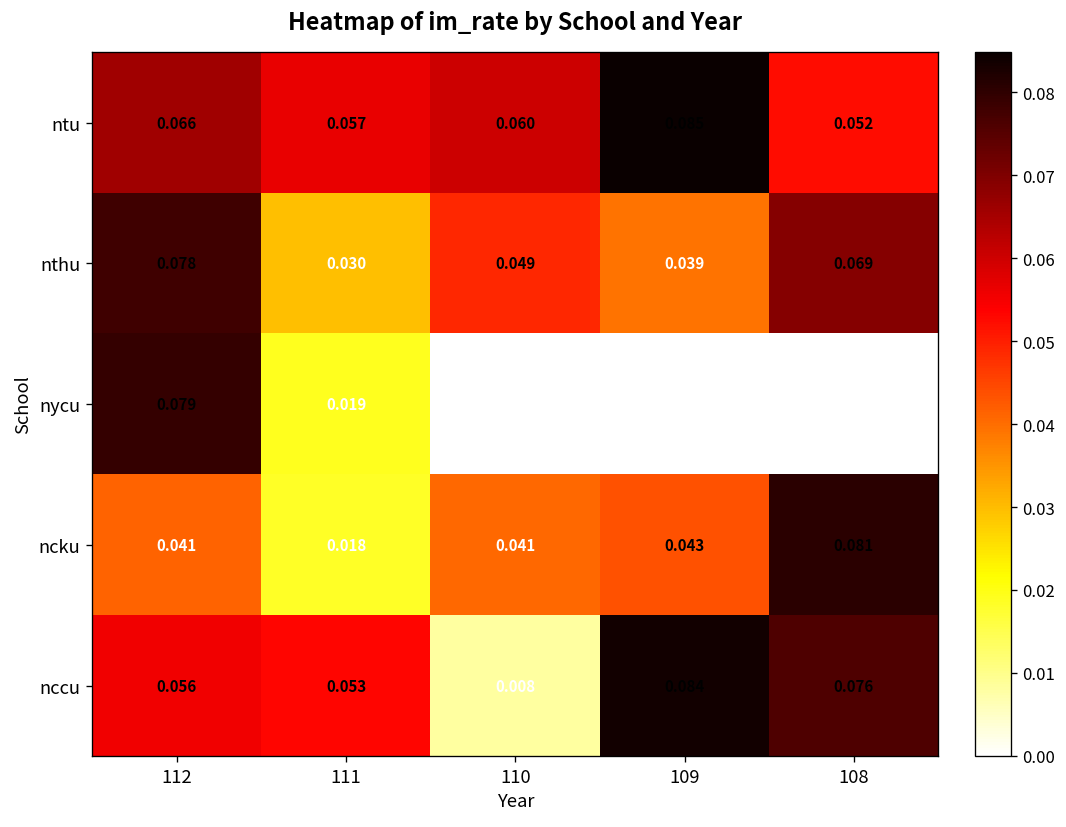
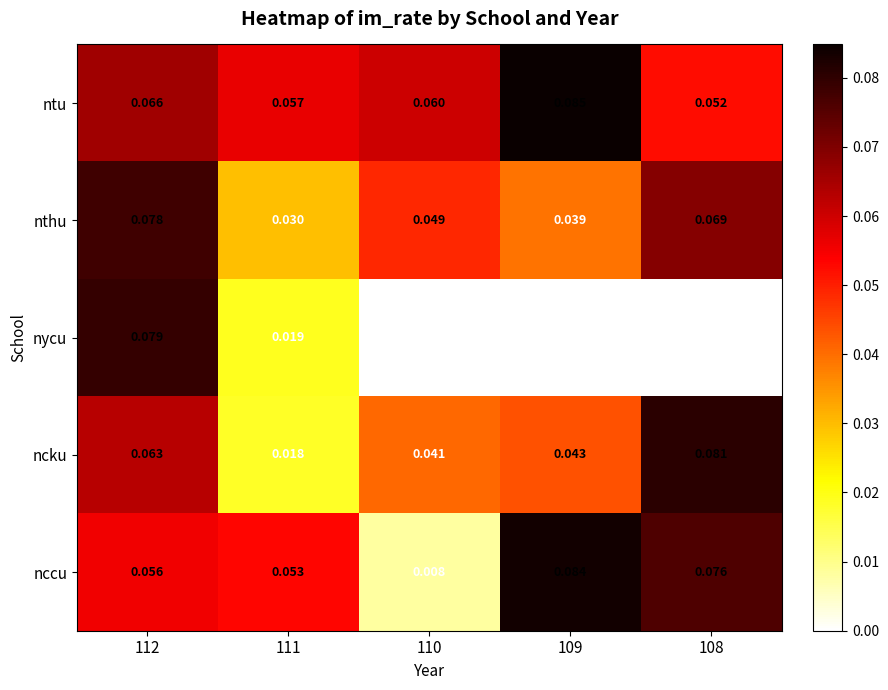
  {
    "ntu": {
      "112": 0.066,
      "111": 0.057,
      "110": 0.060,
      "108": 0.052
    },
    "nthu": {
      "112": 0.078,
      "111": 0.030,
      "110": 0.049,
      "109": 0.039,
      "108": 0.069
    },
    "nycu": {
      "112": 0.079,
      "111": 0.019
    },
    "ncku": {
-     "112": 0.041,
+     "112": 0.063,
      "111": 0.018,
      "110": 0.041,
      "109": 0.043
    },
    "nccu": {
      "112": 0.056,
      "111": 0.053,
      "110": 0.008,
      "108": 0.076
    }
  }
